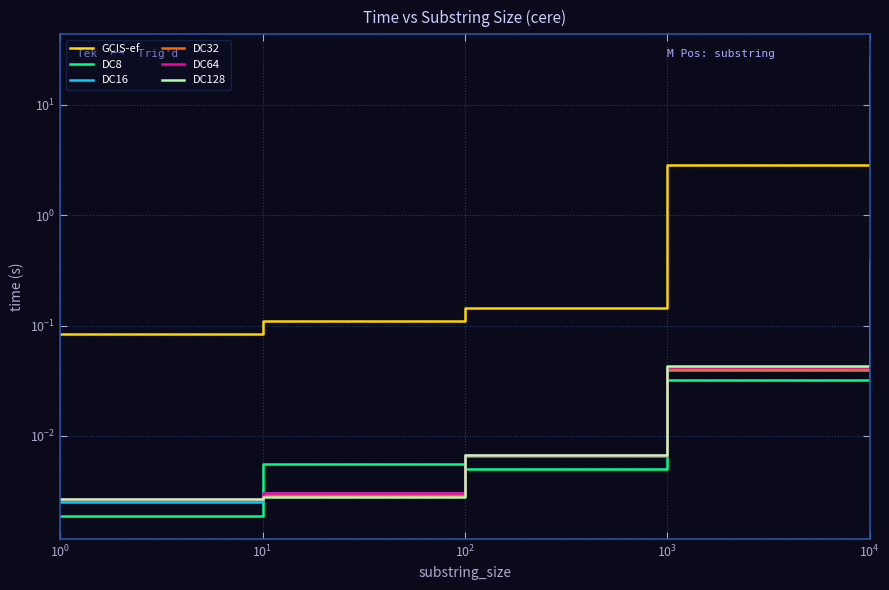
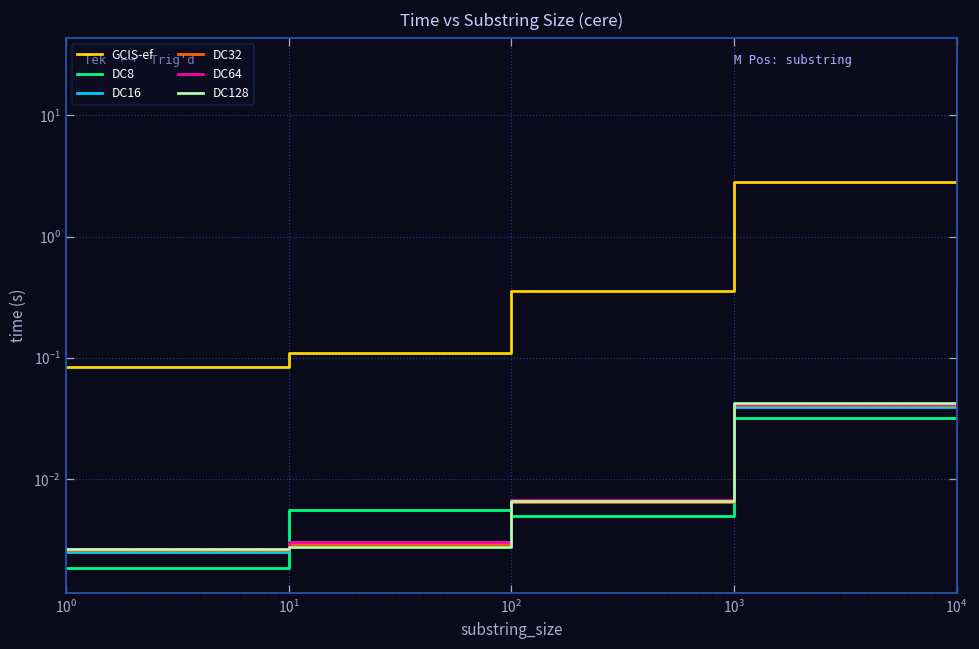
  {
    "GCIS-ef": {
      "10^0": 0.08,
      "10^1": 0.11,
-     "10^2": 0.14,
+     "10^2": 0.36,
      "10^3": 2.8,
      "10^4": 27
    },
    "DC8": {
      "10^0": 0.0019,
      "10^1": 0.006,
      "10^2": 0.005,
      "10^3": 0.032,
      "10^4": 0.08
    }
  }
